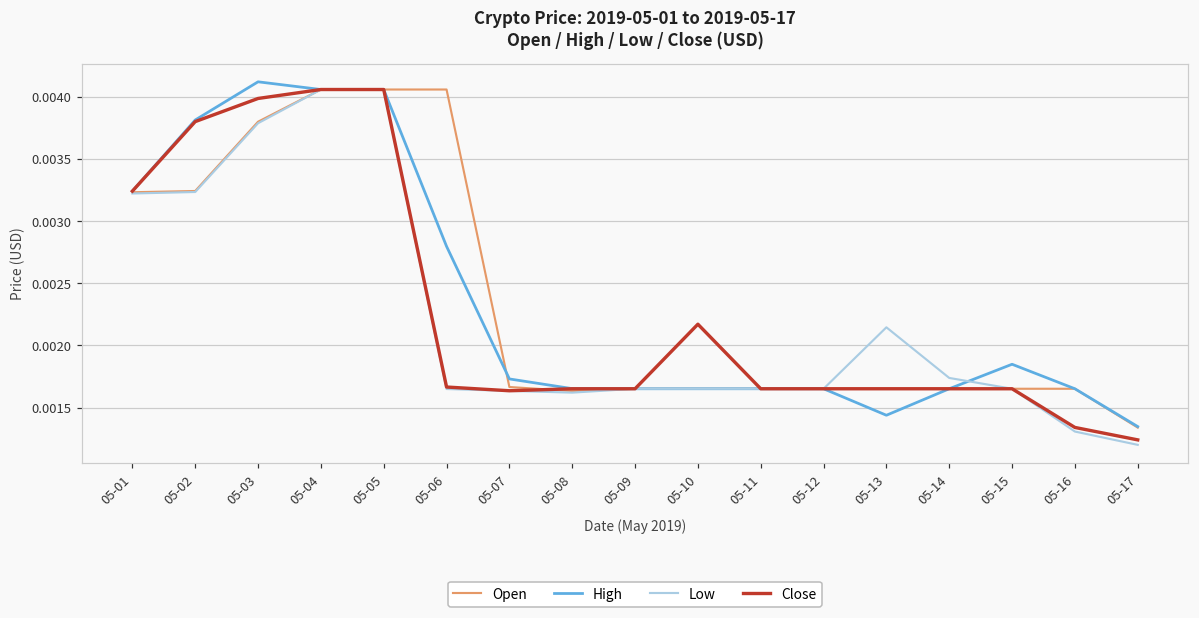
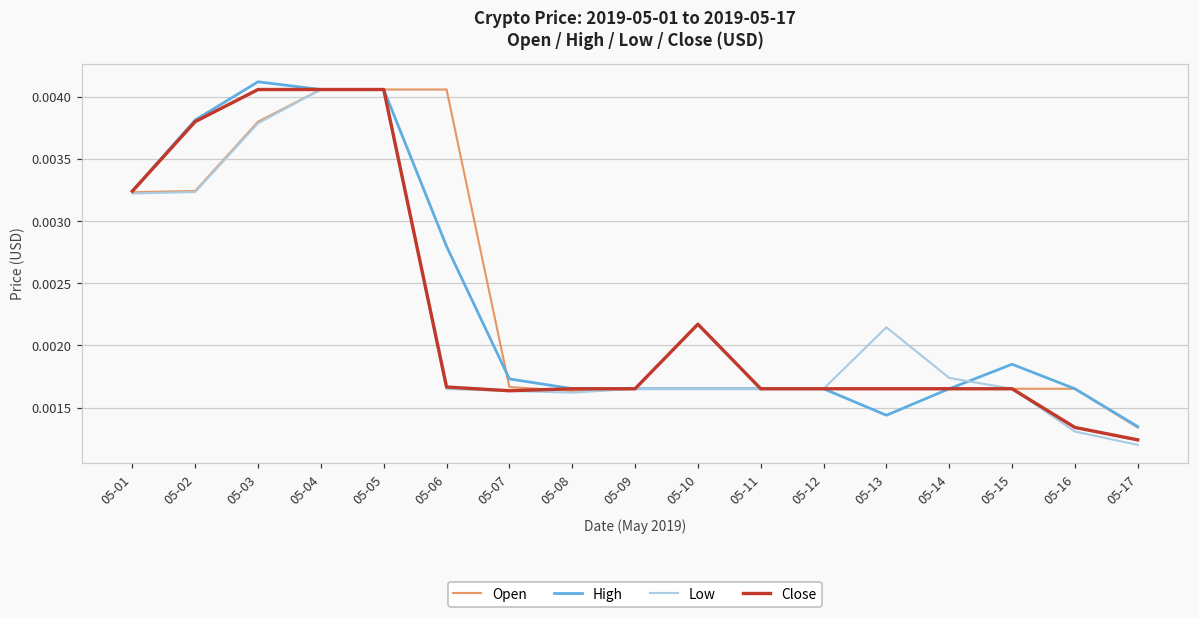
  {
    "Open": {
      "05-06": 0.00406,
      "05-07": 0.00167
    },
    "High": {
      "05-03": 0.00412,
      "05-06": 0.00280,
      "05-07": 0.00173,
      "05-13": 0.00144,
      "05-15": 0.00185
    },
    "Low": {
      "05-13": 0.00215,
      "05-14": 0.00174,
      "05-16": 0.00131,
      "05-17": 0.00120
    },
    "Close": {
-     "05-03": 0.00399,
+     "05-03": 0.00406,
      "05-10": 0.00217,
      "05-16": 0.00134,
      "05-17": 0.00124
    }
  }
